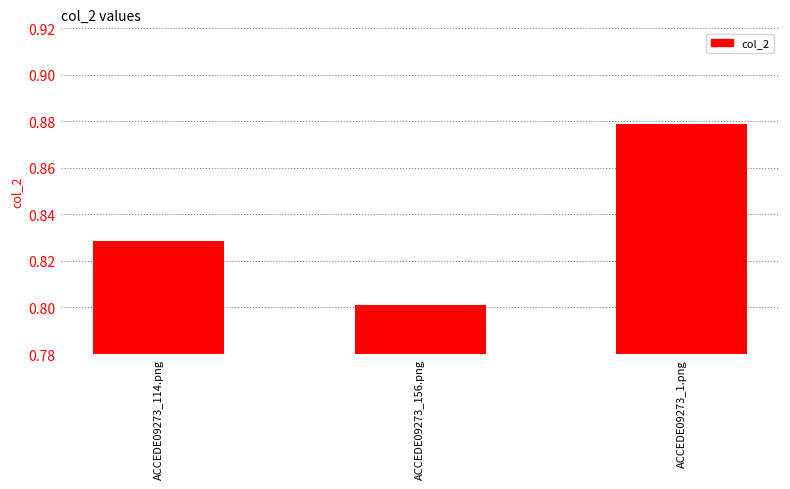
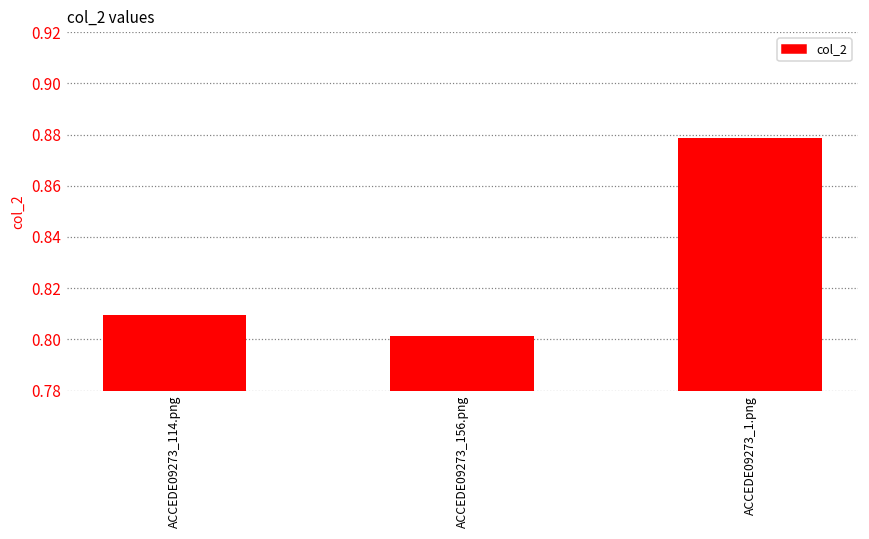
  {
-   "ACCEDE09273_114.png": 0.829,
+   "ACCEDE09273_114.png": 0.810,
    "ACCEDE09273_156.png": 0.801,
    "ACCEDE09273_1.png": 0.879
  }
